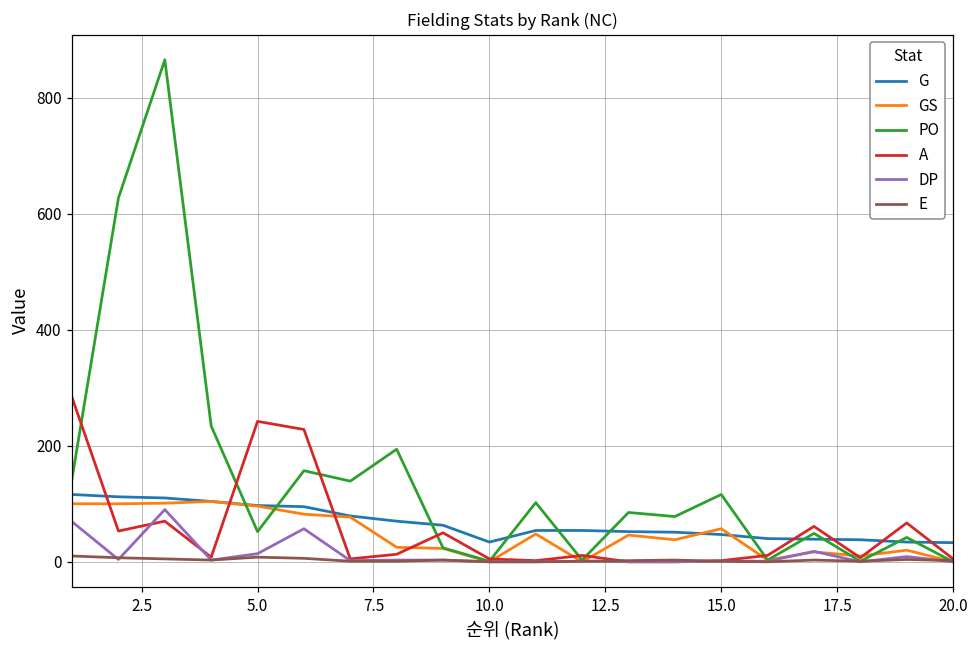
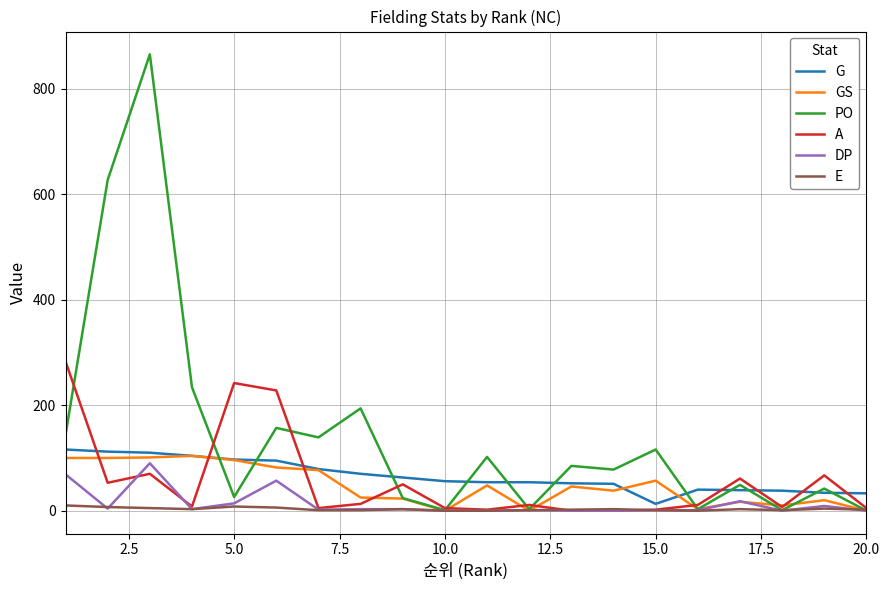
  {
    "G": {
-     "10.0": 30,
-     "15.0": 50,
+     "10.0": 60,
+     "15.0": 10,
      "20.0": 30
    },
    "GS": {
      "15.0": 60
    },
    "PO": {
-     "5.0": 50,
+     "5.0": 30,
      "15.0": 120
    },
    "A": {
      "5.0": 240
    },
    "DP": {
      "5.0": 10
    },
    "E": {
      "5.0": 10
    }
  }
